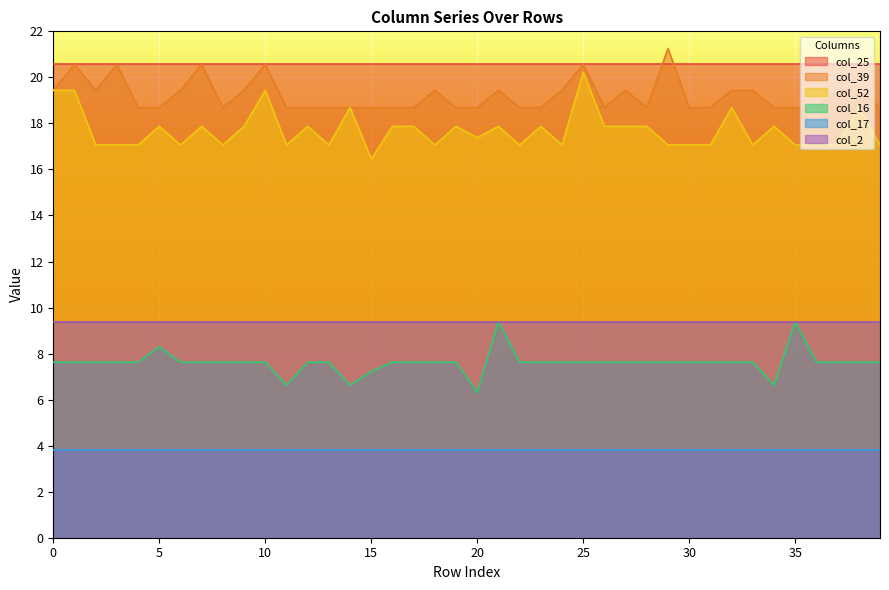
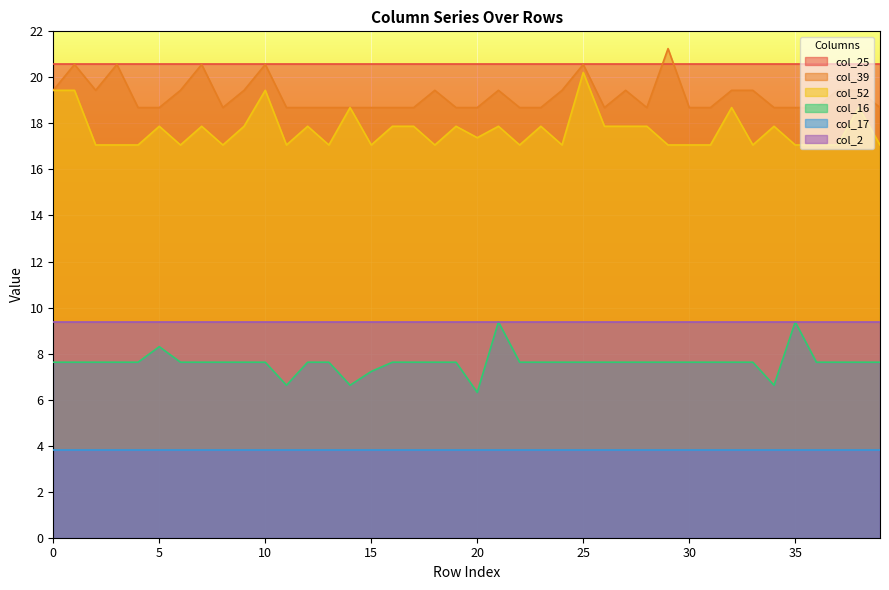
  {
    "col_52": {
      "5": 17.9,
      "10": 19.4,
-     "15": 16.5,
+     "15": 17.1,
      "20": 17.4,
      "25": 20.2,
      "30": 17.1,
      "35": 17.1
    },
    "col_16": {
      "0": 7.6,
      "5": 8.3,
      "10": 7.6,
      "15": 7.2,
      "20": 6.3,
      "25": 7.6,
      "30": 7.6
    },
    "col_17": {
      "0": 3.8,
      "5": 3.8,
      "10": 3.8,
      "15": 3.8,
      "20": 3.8,
      "25": 3.8,
      "30": 3.8,
      "35": 3.8
    },
    "col_2": {
      "0": 9.4,
      "5": 9.4,
      "10": 9.4,
      "15": 9.4,
      "20": 9.4,
      "25": 9.4,
      "30": 9.4
    }
  }
